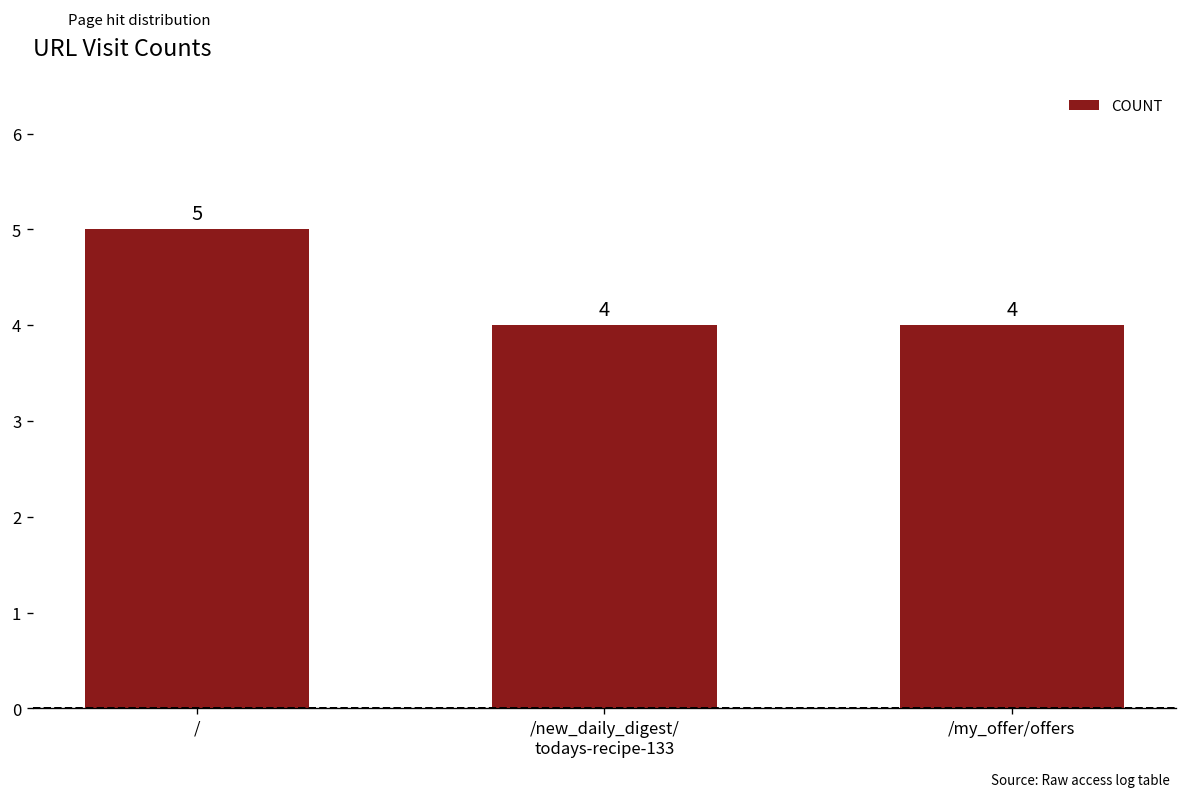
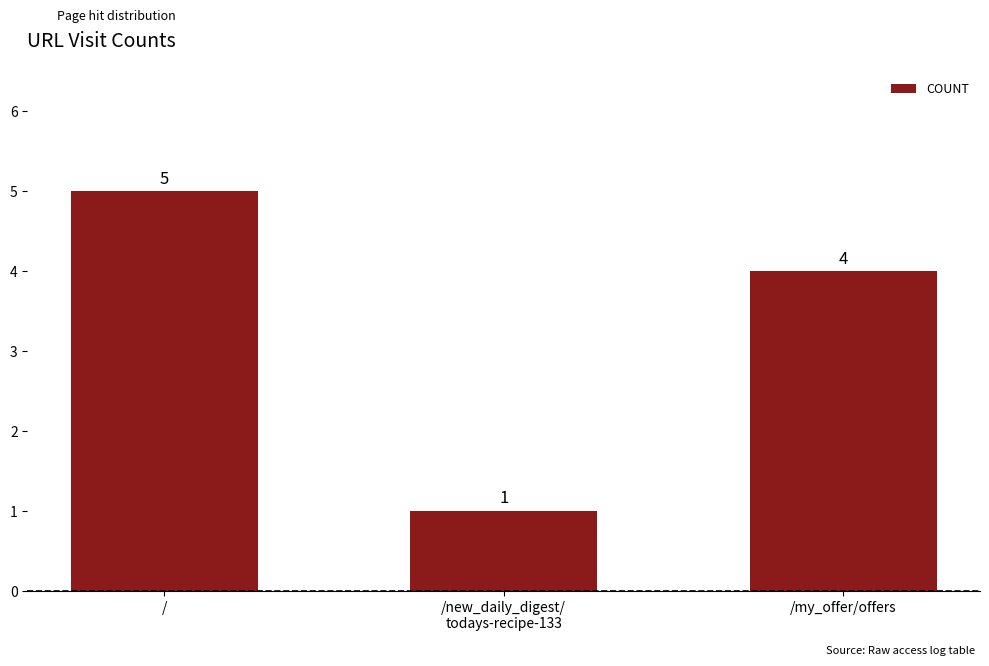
  {
    "/": 5,
-   "/new_daily_digest/ todays-recipe-133": 4,
+   "/new_daily_digest/ todays-recipe-133": 1,
    "/my_offer/offers": 4
  }
